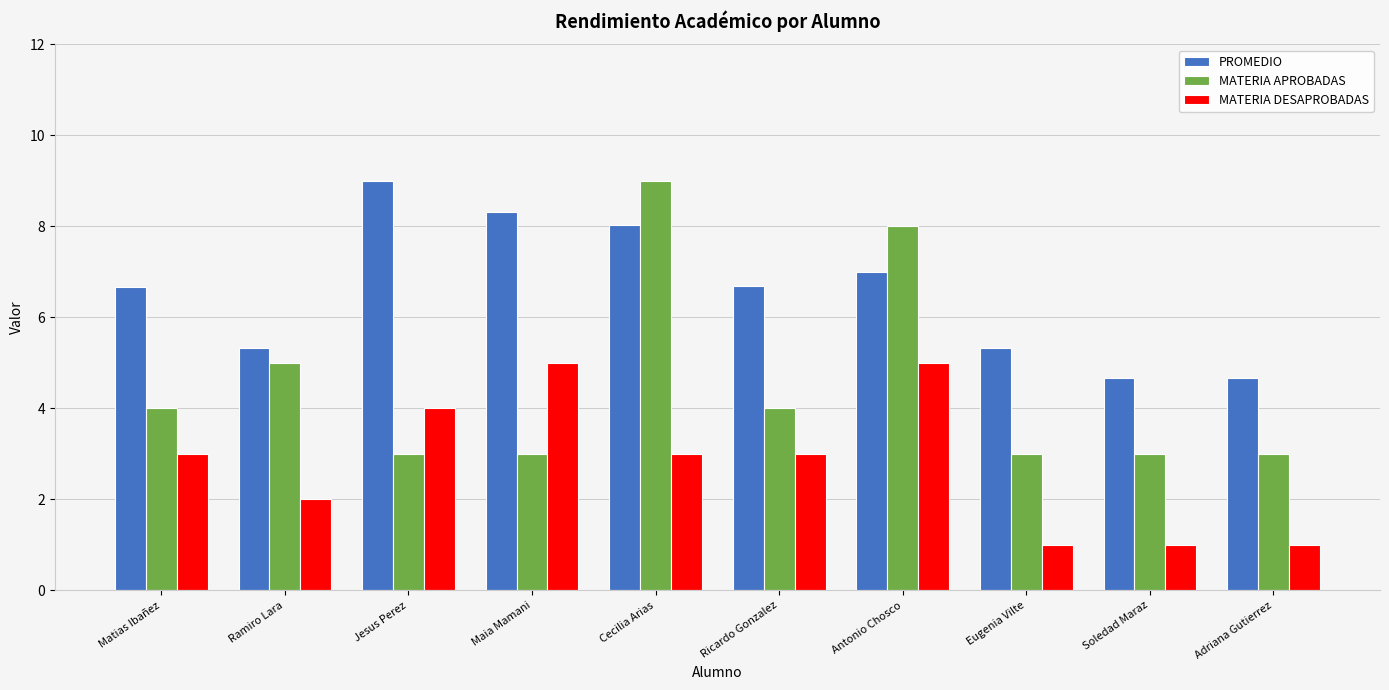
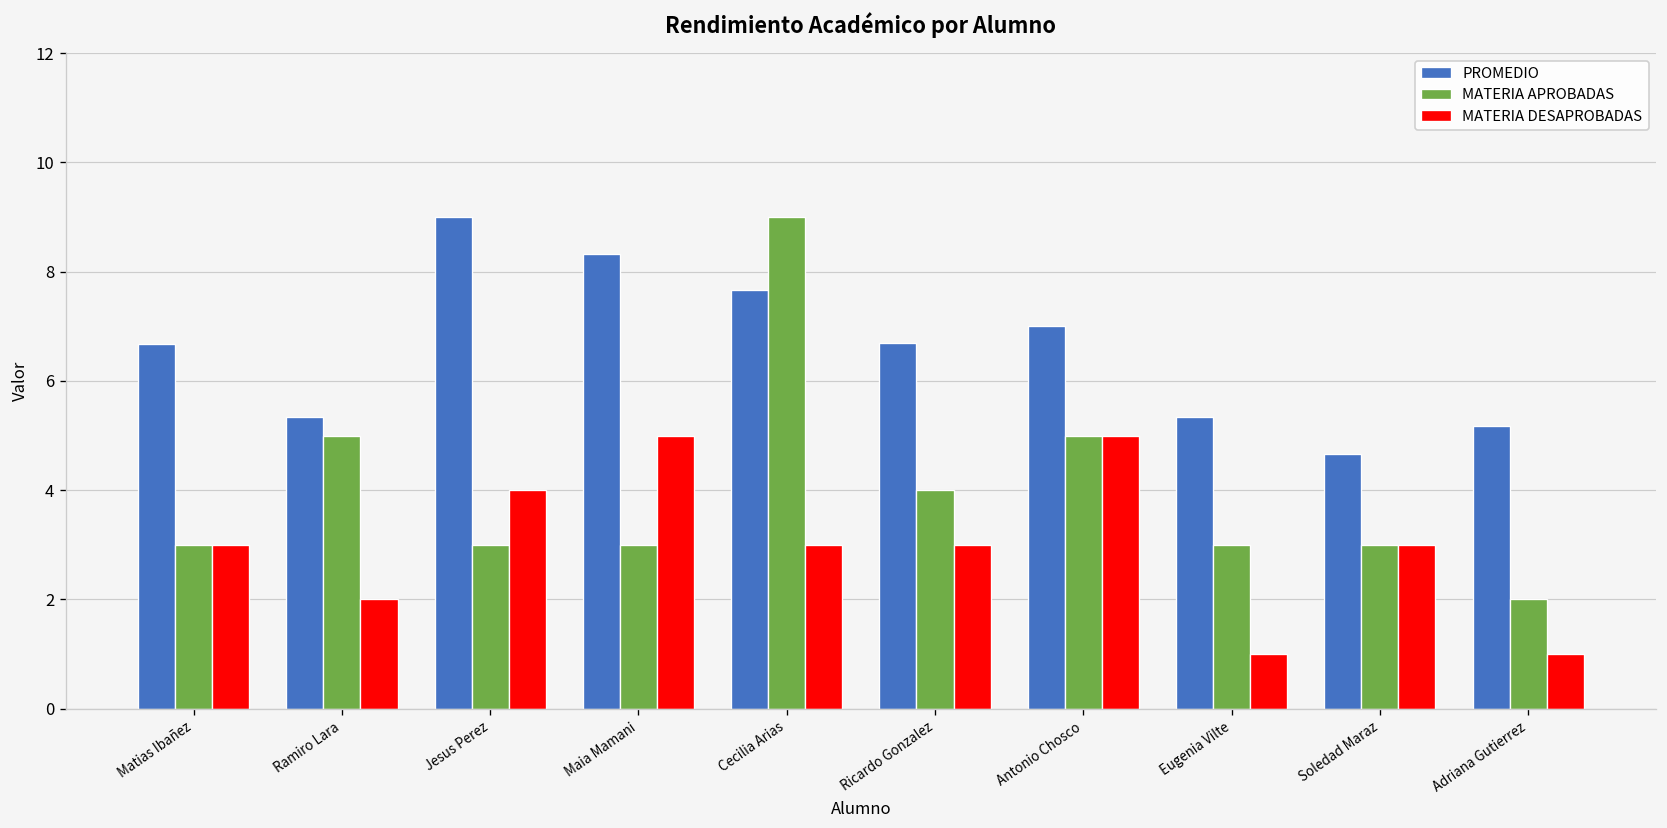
  {
    "PROMEDIO": {
      "Matias Ibañez": 6.7,
      "Ramiro Lara": 5.3,
      "Jesus Perez": 9.0,
      "Maia Mamani": 8.3,
-     "Cecilia Arias": 8.0,
+     "Cecilia Arias": 7.7,
      "Ricardo Gonzalez": 6.7,
      "Antonio Chosco": 7.0,
      "Eugenia Vilte": 5.3,
      "Soledad Maraz": 4.7,
-     "Adriana Gutierrez": 4.7
+     "Adriana Gutierrez": 5.2
    },
    "MATERIA APROBADAS": {
-     "Matias Ibañez": 4,
+     "Matias Ibañez": 3,
      "Ramiro Lara": 5,
      "Jesus Perez": 3,
      "Maia Mamani": 3,
      "Cecilia Arias": 9,
      "Ricardo Gonzalez": 4,
-     "Antonio Chosco": 8,
+     "Antonio Chosco": 5,
      "Eugenia Vilte": 3,
      "Soledad Maraz": 3,
-     "Adriana Gutierrez": 3
+     "Adriana Gutierrez": 2
    },
    "MATERIA DESAPROBADAS": {
      "Matias Ibañez": 3,
      "Ramiro Lara": 2,
      "Jesus Perez": 4,
      "Maia Mamani": 5,
      "Cecilia Arias": 3,
      "Ricardo Gonzalez": 3,
      "Antonio Chosco": 5,
      "Eugenia Vilte": 1,
-     "Soledad Maraz": 1,
+     "Soledad Maraz": 3,
      "Adriana Gutierrez": 1
    }
  }
